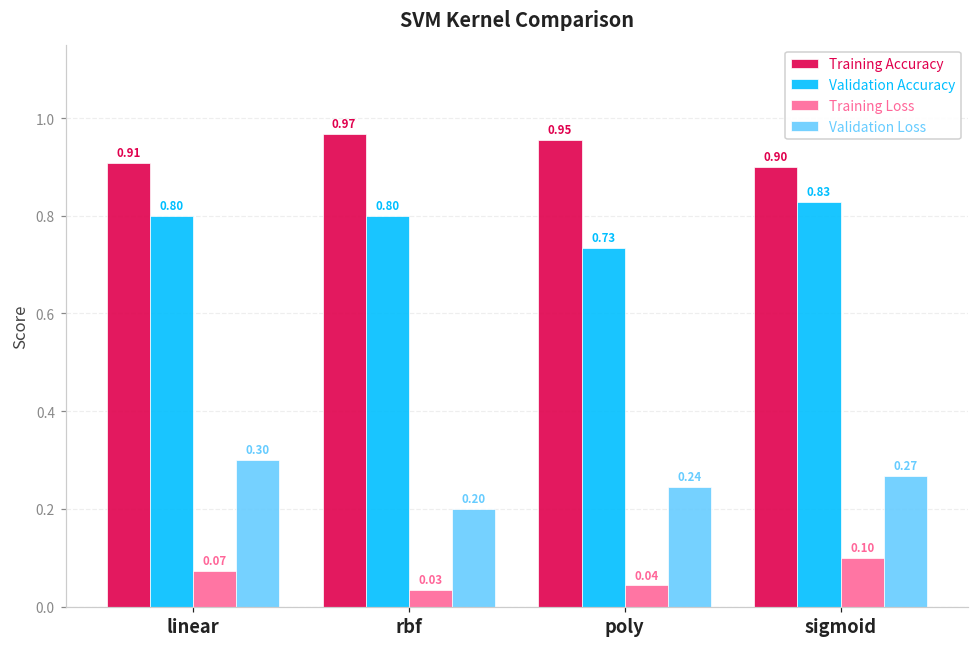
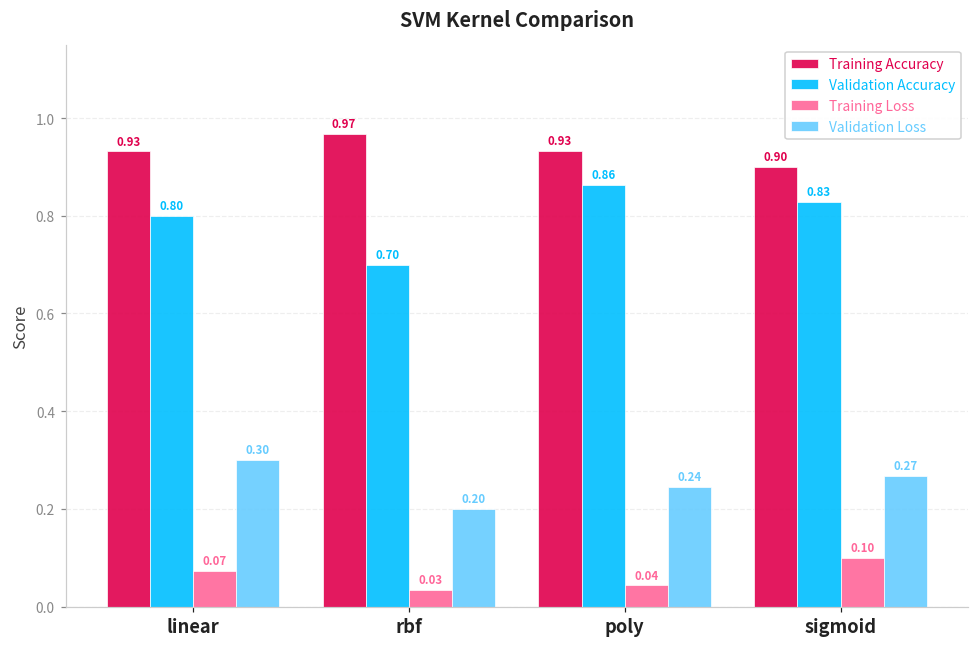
  {
    "Training Accuracy": {
-     "linear": 0.91,
+     "linear": 0.93,
      "rbf": 0.97,
-     "poly": 0.95,
+     "poly": 0.93,
      "sigmoid": 0.90
    },
    "Validation Accuracy": {
      "linear": 0.80,
-     "rbf": 0.80,
-     "poly": 0.73,
+     "rbf": 0.70,
+     "poly": 0.86,
      "sigmoid": 0.83
    },
    "Training Loss": {
      "linear": 0.07,
      "rbf": 0.03,
      "poly": 0.04,
      "sigmoid": 0.10
    },
    "Validation Loss": {
      "linear": 0.30,
      "rbf": 0.20,
      "poly": 0.24,
      "sigmoid": 0.27
    }
  }
